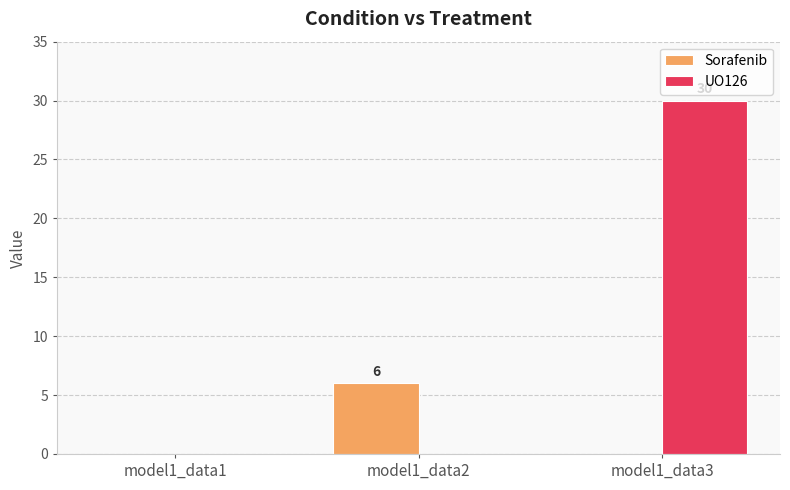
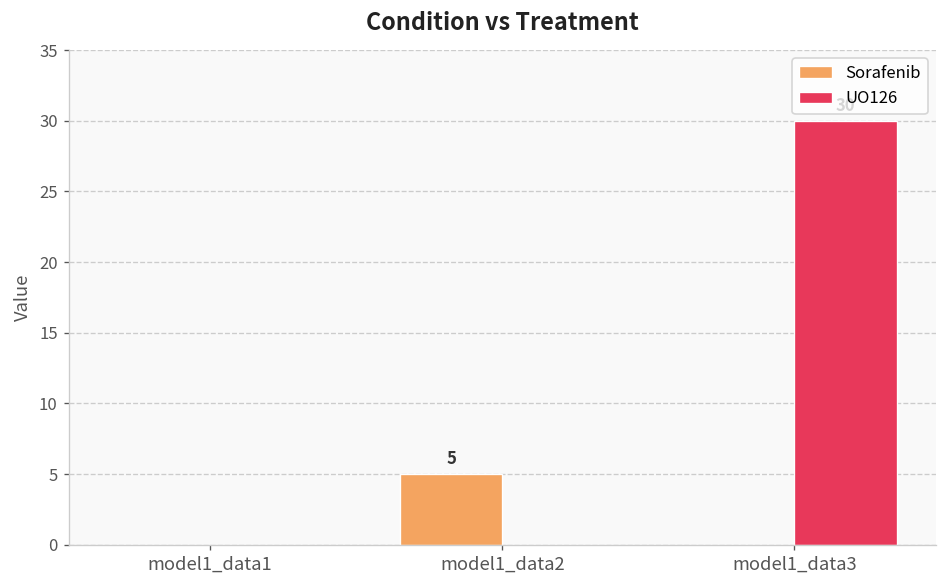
  {
    "Sorafenib": {
-     "model1_data2": 6
+     "model1_data2": 5
    },
    "UO126": {
      "model1_data1": 0.0,
      "model1_data2": 0.0
    }
  }
